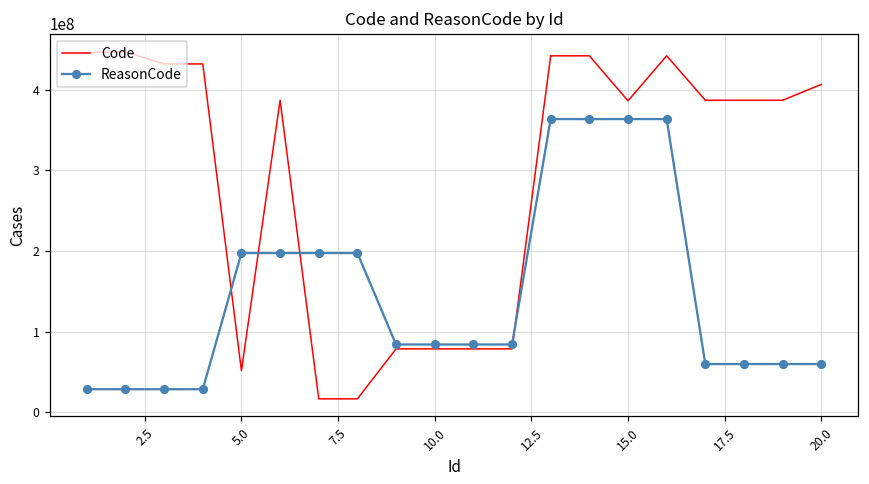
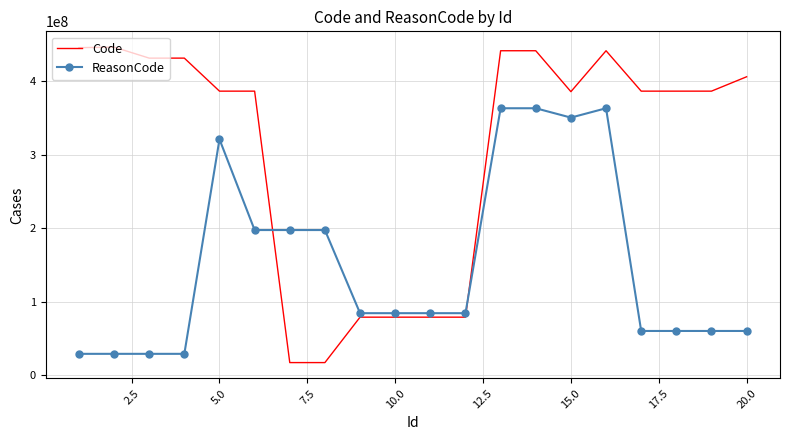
  {
    "Code": {
-     "5.0": 50000000,
+     "5.0": 390000000,
      "10.0": 80000000,
      "15.0": 390000000,
      "20.0": 410000000
    },
    "ReasonCode": {
-     "5.0": 200000000,
+     "5.0": 320000000,
      "10.0": 80000000,
-     "15.0": 360000000,
+     "15.0": 350000000,
      "20.0": 60000000
    }
  }
